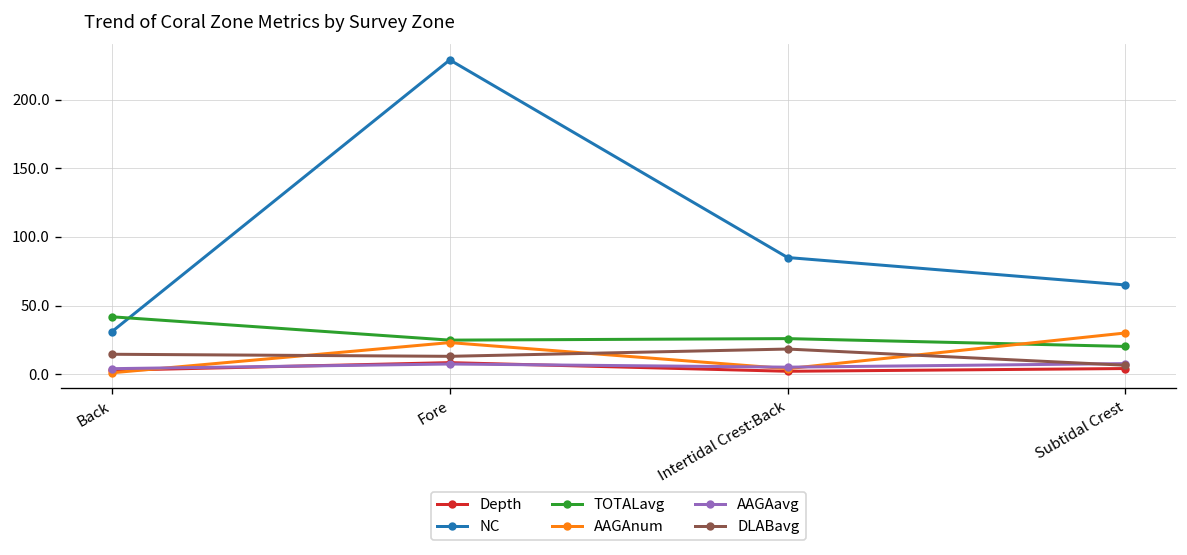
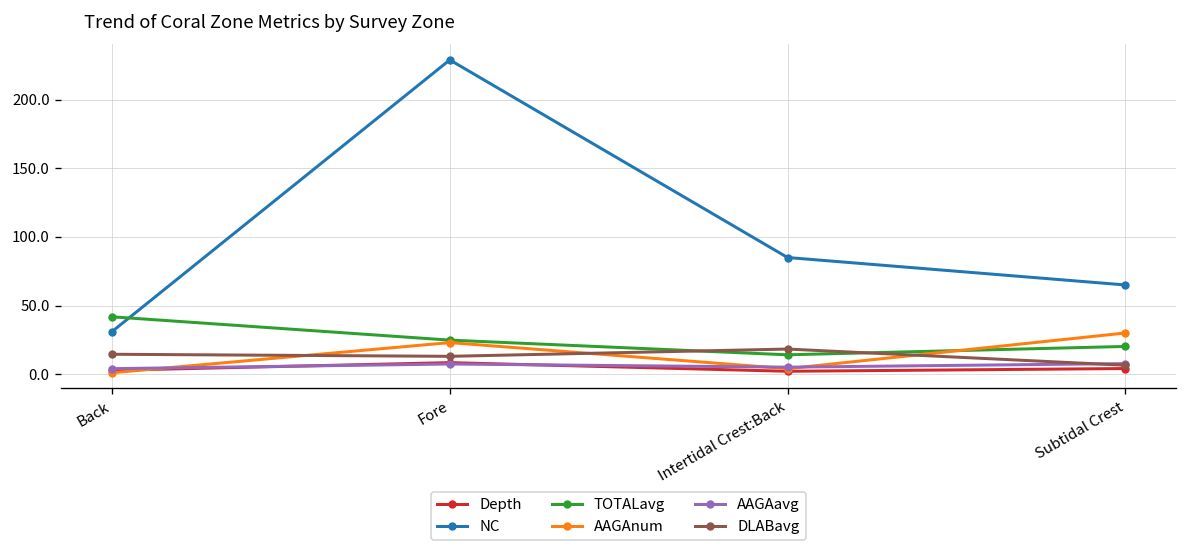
  {
    "Depth": {
      "Subtidal Crest": 4
    },
    "NC": {
      "Back": 31,
      "Fore": 229,
      "Intertidal Crest:Back": 85,
      "Subtidal Crest": 65
    },
    "TOTALavg": {
      "Back": 42,
-     "Intertidal Crest:Back": 26,
+     "Intertidal Crest:Back": 14,
      "Subtidal Crest": 20
    },
    "AAGAnum": {
      "Subtidal Crest": 30
    },
    "DLABavg": {
      "Back": 15,
      "Fore": 13,
      "Intertidal Crest:Back": 18
    }
  }
